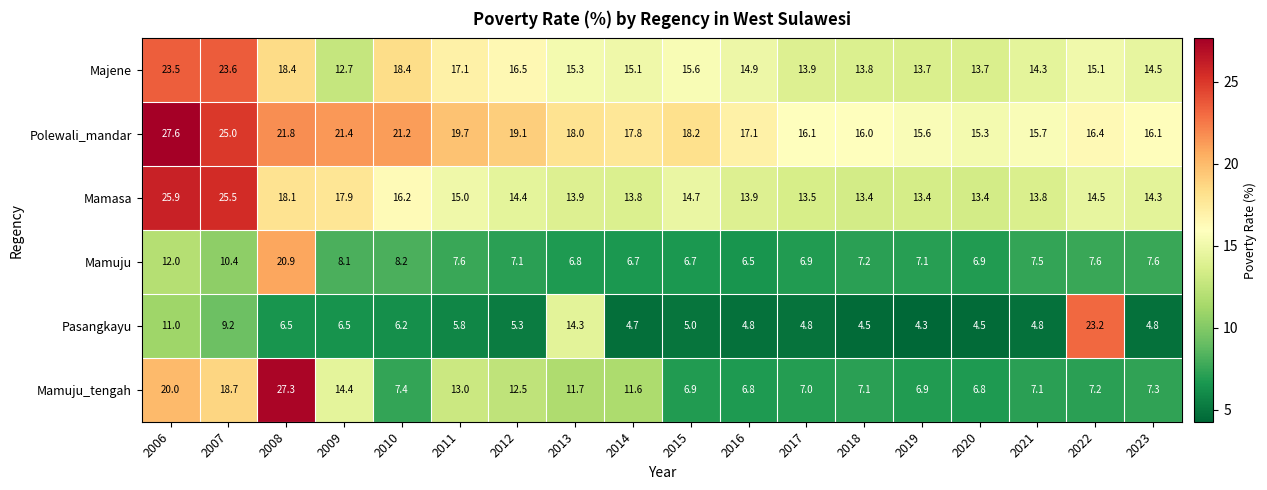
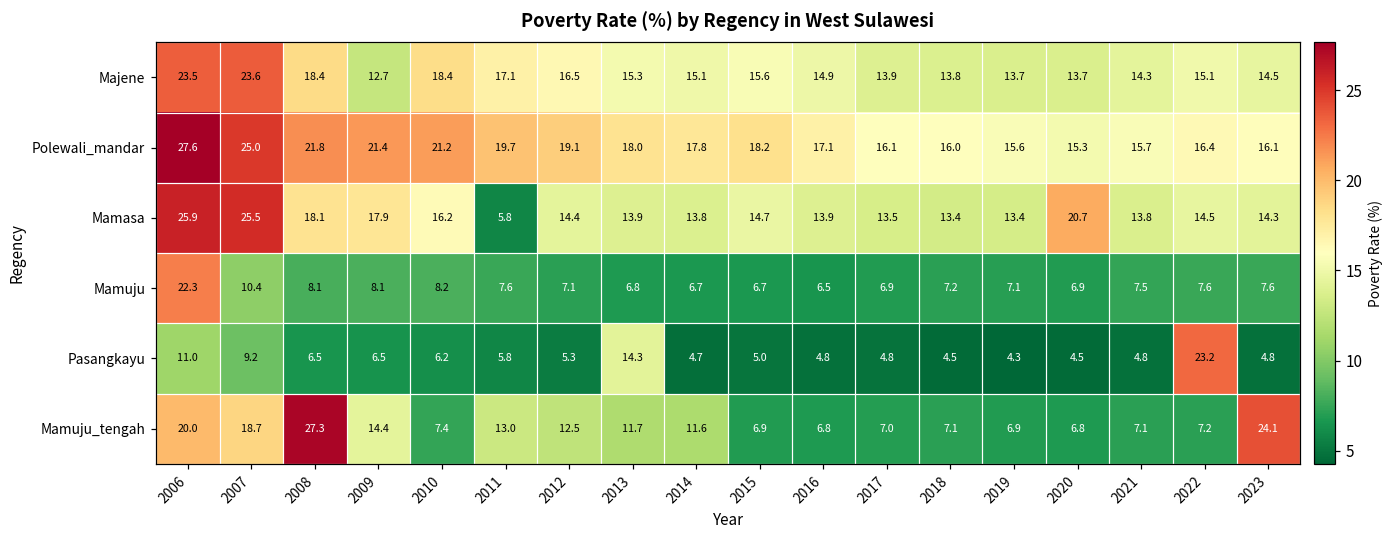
  {
    "Majene": {
      "2006": 23.5,
      "2007": 23.6,
      "2008": 18.4,
      "2009": 12.7,
      "2010": 18.4,
      "2011": 17.1,
      "2012": 16.5,
      "2013": 15.3,
      "2014": 15.1,
      "2015": 15.6,
      "2016": 14.9,
      "2017": 13.9,
      "2018": 13.8,
      "2019": 13.7,
      "2020": 13.7,
      "2021": 14.3,
      "2022": 15.1,
      "2023": 14.5
    },
    "Polewali_mandar": {
      "2006": 27.6,
      "2007": 25.0,
      "2008": 21.8,
      "2009": 21.4,
      "2010": 21.2,
      "2011": 19.7,
      "2012": 19.1,
      "2013": 18.0,
      "2014": 17.8,
      "2015": 18.2,
      "2016": 17.1,
      "2017": 16.1,
      "2018": 16.0,
      "2019": 15.6,
      "2020": 15.3,
      "2021": 15.7,
      "2022": 16.4,
      "2023": 16.1
    },
    "Mamasa": {
      "2006": 25.9,
      "2007": 25.5,
      "2008": 18.1,
      "2009": 17.9,
      "2010": 16.2,
-     "2011": 15.0,
+     "2011": 5.8,
      "2012": 14.4,
      "2013": 13.9,
      "2014": 13.8,
      "2015": 14.7,
      "2016": 13.9,
      "2017": 13.5,
      "2018": 13.4,
      "2019": 13.4,
-     "2020": 13.4,
+     "2020": 20.7,
      "2021": 13.8,
      "2022": 14.5,
      "2023": 14.3
    },
    "Mamuju": {
-     "2006": 12.0,
+     "2006": 22.3,
      "2007": 10.4,
-     "2008": 20.9,
+     "2008": 8.1,
      "2009": 8.1,
      "2010": 8.2,
      "2011": 7.6,
      "2012": 7.1,
      "2013": 6.8,
      "2014": 6.7,
      "2015": 6.7,
      "2016": 6.5,
      "2017": 6.9,
      "2018": 7.2,
      "2019": 7.1,
      "2020": 6.9,
      "2021": 7.5,
      "2022": 7.6,
      "2023": 7.6
    },
    "Pasangkayu": {
      "2006": 11.0,
      "2007": 9.2,
      "2008": 6.5,
      "2009": 6.5,
      "2010": 6.2,
      "2011": 5.8,
      "2012": 5.3,
      "2013": 14.3,
      "2014": 4.7,
      "2015": 5.0,
      "2016": 4.8,
      "2017": 4.8,
      "2018": 4.5,
      "2019": 4.3,
      "2020": 4.5,
      "2021": 4.8,
      "2022": 23.2,
      "2023": 4.8
    },
    "Mamuju_tengah": {
      "2006": 20.0,
      "2007": 18.7,
      "2008": 27.3,
      "2009": 14.4,
      "2010": 7.4,
      "2011": 13.0,
      "2012": 12.5,
      "2013": 11.7,
      "2014": 11.6,
      "2015": 6.9,
      "2016": 6.8,
      "2017": 7.0,
      "2018": 7.1,
      "2019": 6.9,
      "2020": 6.8,
      "2021": 7.1,
      "2022": 7.2,
-     "2023": 7.3
+     "2023": 24.1
    }
  }
